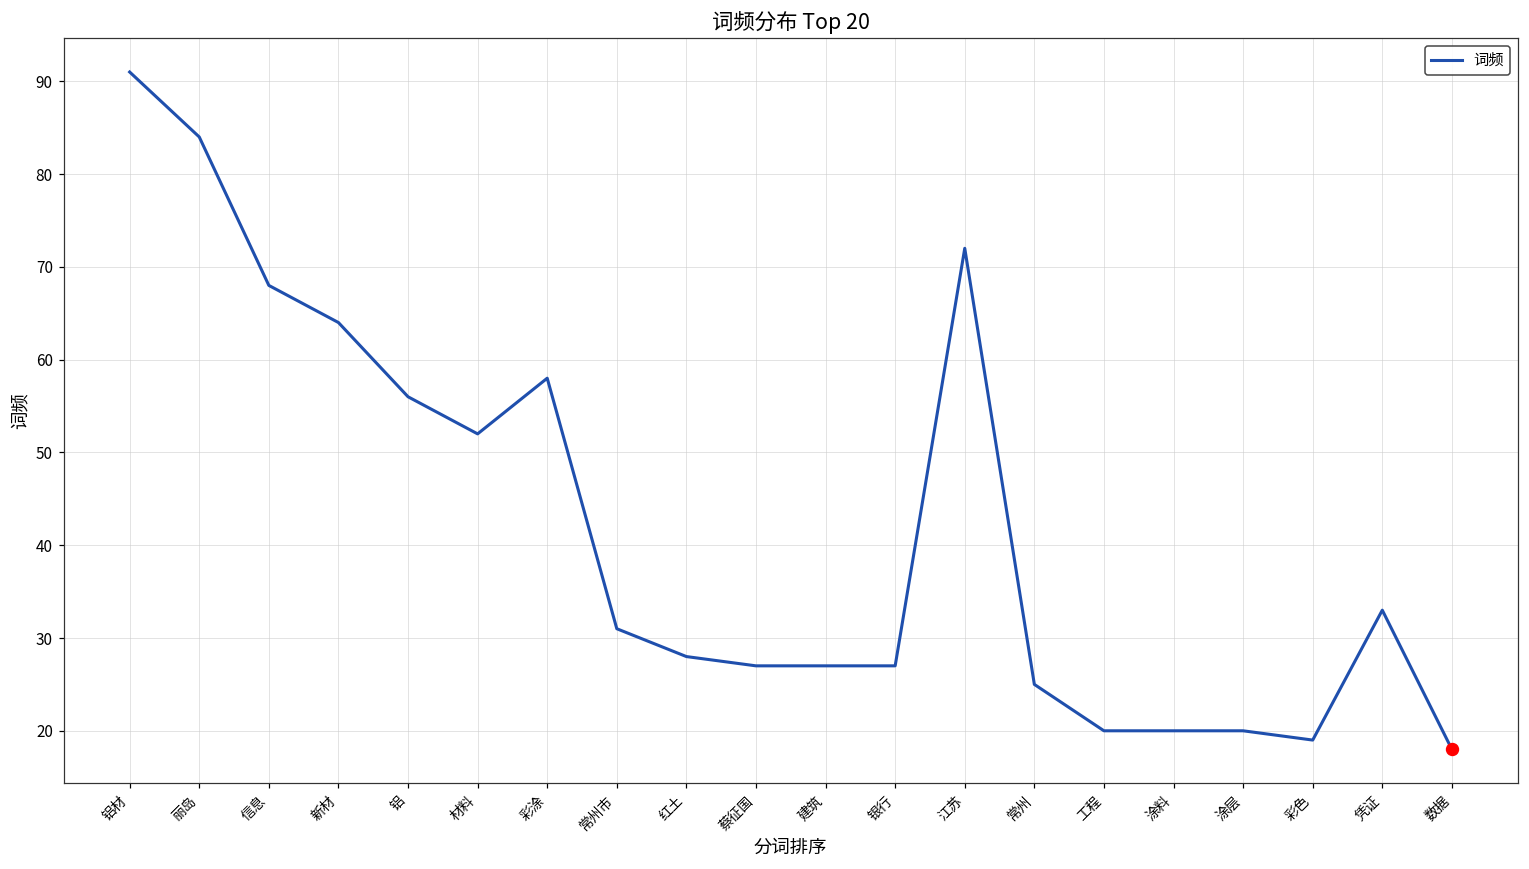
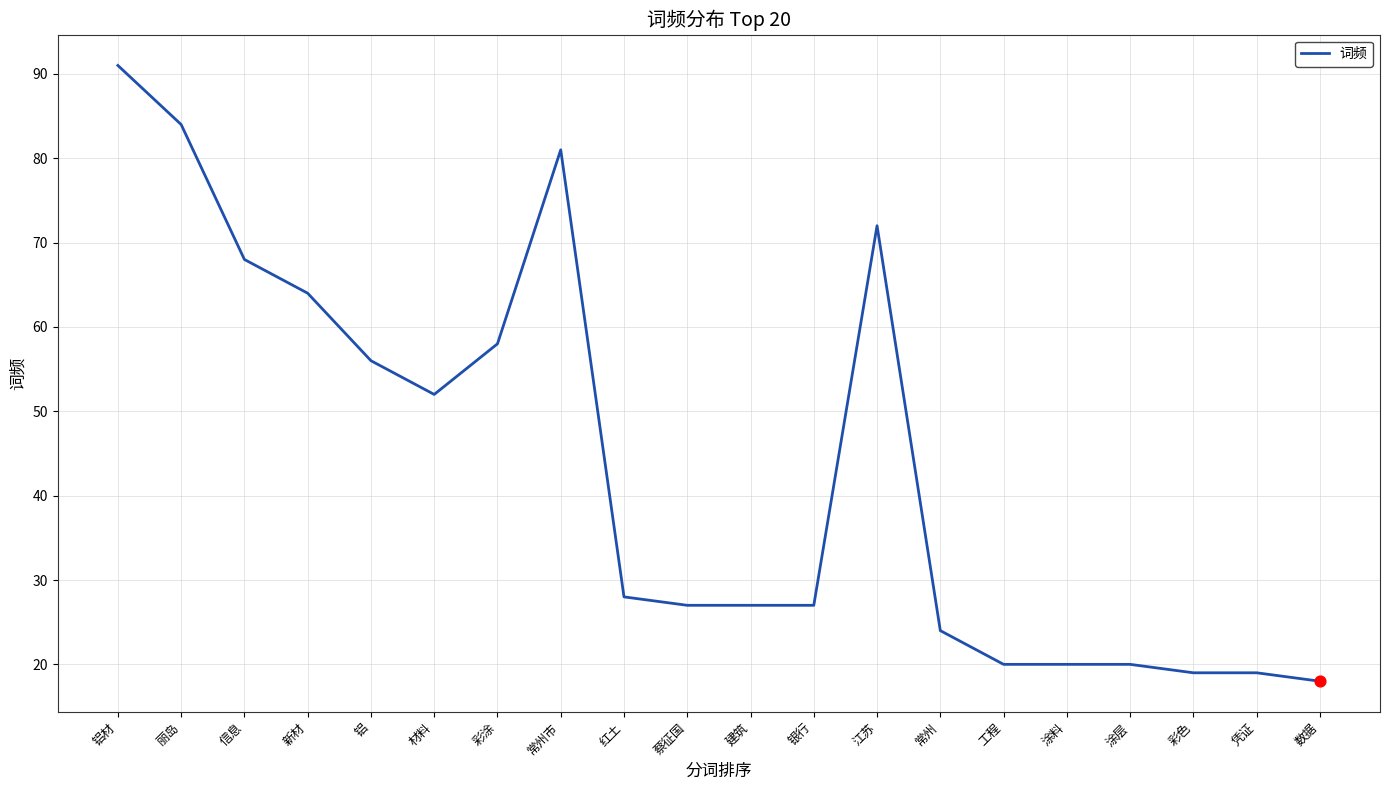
  {
    "词频": {
      "铝材": 91,
      "丽岛": 84,
      "信息": 68,
      "新材": 64,
      "铝": 56,
      "材料": 52,
      "彩涂": 58,
-     "常州市": 31,
+     "常州市": 81,
      "红土": 28,
      "蔡征国": 27,
      "建筑": 27,
      "银行": 27,
      "江苏": 72,
-     "常州": 25,
+     "常州": 24,
      "工程": 20,
      "涂料": 20,
      "涂层": 20,
      "彩色": 19,
-     "凭证": 33
+     "凭证": 19
    }
  }
